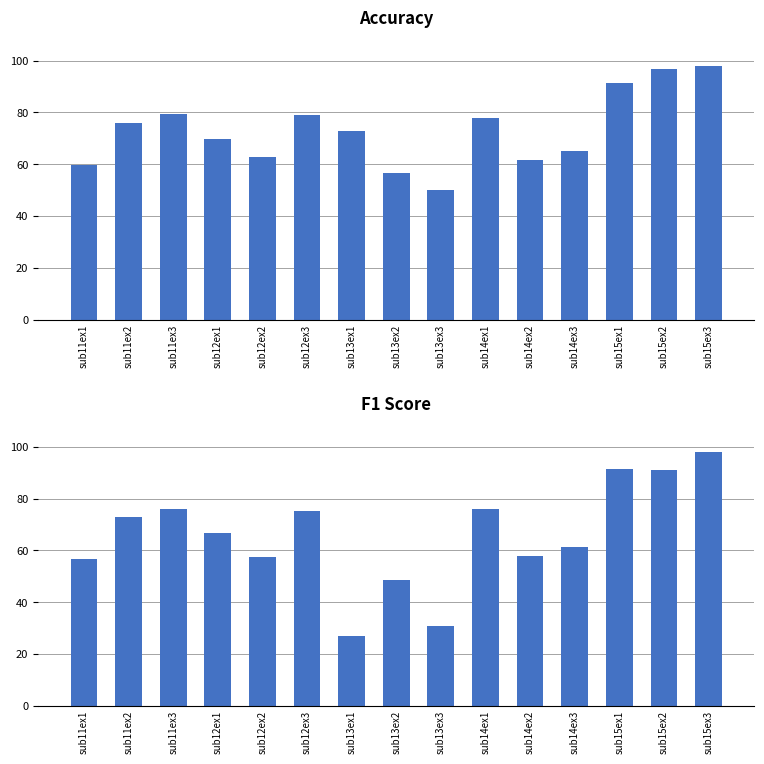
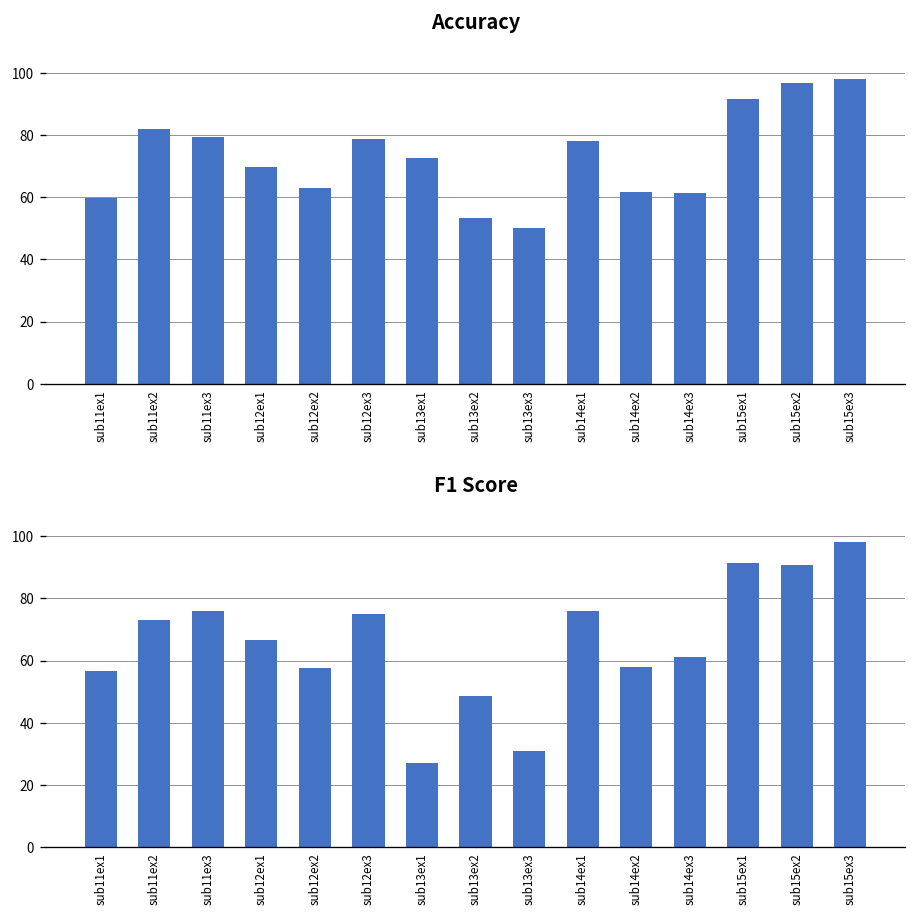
  {
    "Accuracy": {
      "sub11ex1": 60,
-     "sub11ex2": 76,
+     "sub11ex2": 82,
      "sub11ex3": 79,
      "sub12ex1": 70,
      "sub12ex2": 63,
      "sub12ex3": 79,
      "sub13ex1": 73,
-     "sub13ex2": 57,
+     "sub13ex2": 53,
      "sub13ex3": 50,
      "sub14ex1": 78,
      "sub14ex2": 62,
-     "sub14ex3": 65,
+     "sub14ex3": 61,
      "sub15ex1": 91,
      "sub15ex2": 97,
      "sub15ex3": 98
    },
    "F1 Score": {
      "sub11ex1": 57,
      "sub11ex2": 73,
      "sub11ex3": 76,
      "sub12ex1": 67,
      "sub12ex2": 57,
      "sub12ex3": 75,
      "sub13ex1": 27,
      "sub13ex2": 48,
      "sub13ex3": 31,
      "sub14ex1": 76,
      "sub14ex2": 58,
      "sub14ex3": 61,
      "sub15ex1": 91,
      "sub15ex2": 91,
      "sub15ex3": 98
    }
  }
